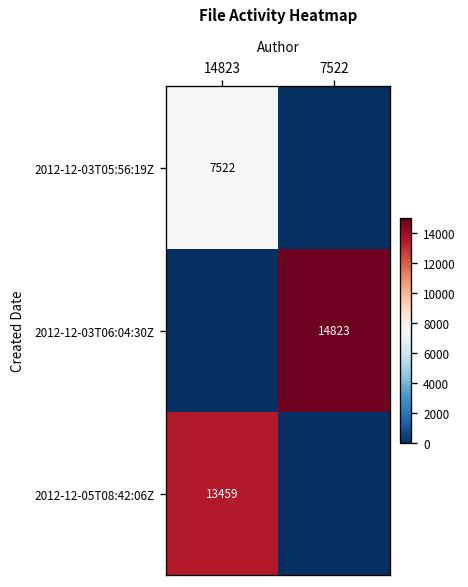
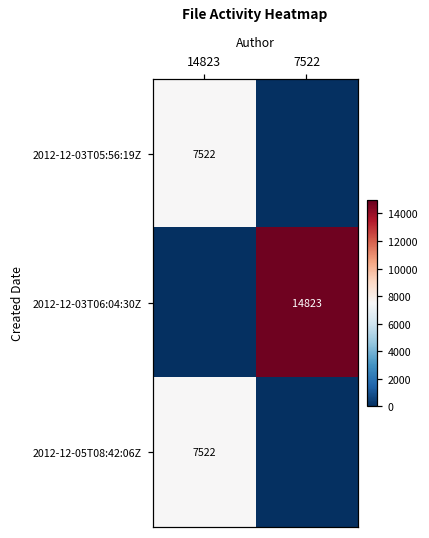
  {
    "2012-12-03T05:56:19Z": {
      "14823": 7522
    },
    "2012-12-03T06:04:30Z": {
      "7522": 14823
    },
    "2012-12-05T08:42:06Z": {
-     "14823": 13459
+     "14823": 7522
    }
  }
